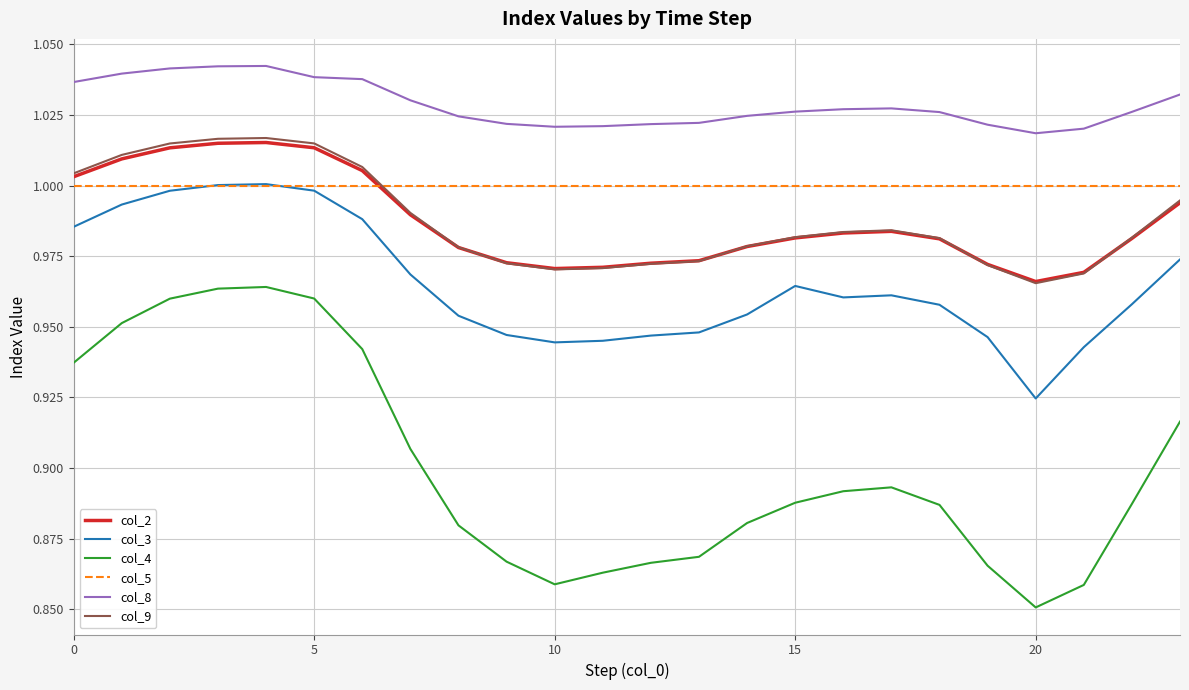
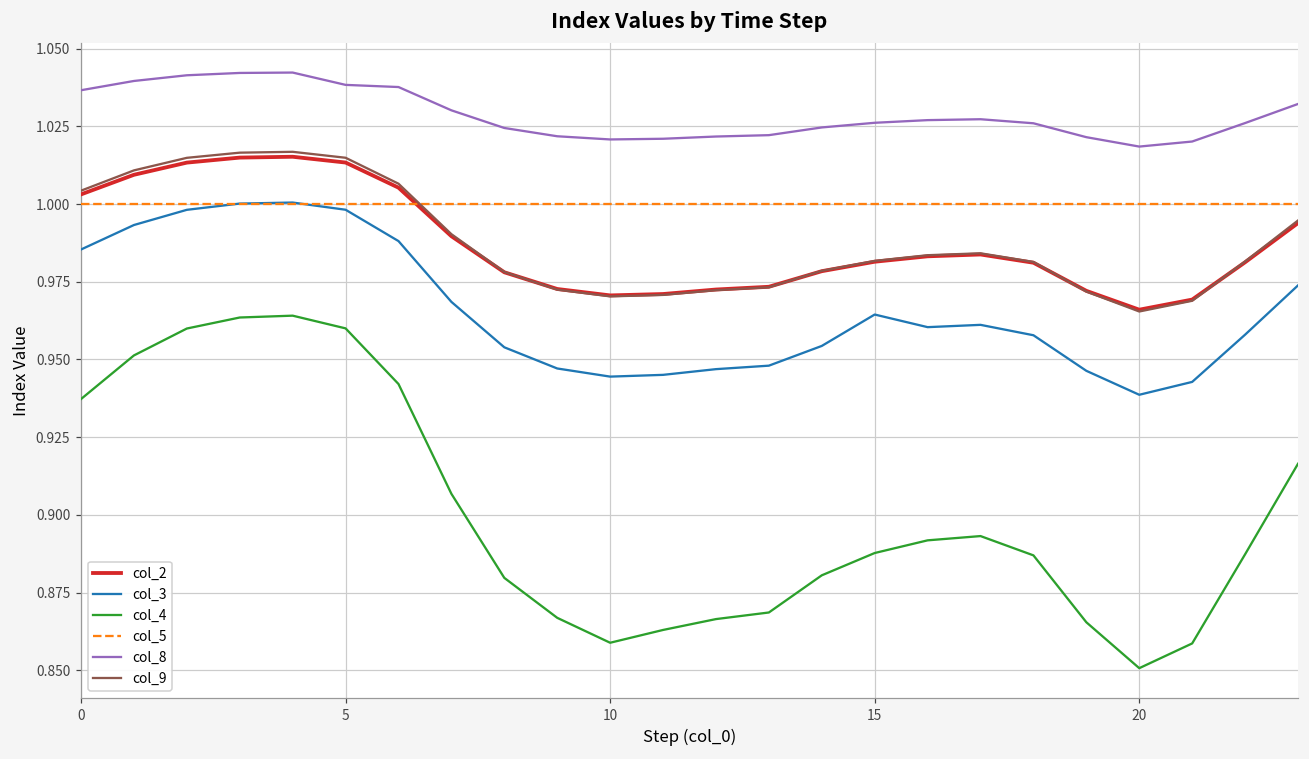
  {
    "col_2": {
      "0": 1.003,
      "5": 1.013
    },
    "col_3": {
      "0": 0.985,
      "5": 0.998,
      "10": 0.944,
      "15": 0.964,
-     "20": 0.925
+     "20": 0.939
    },
    "col_4": {
      "0": 0.937,
      "5": 0.960,
      "10": 0.859,
      "15": 0.888,
      "20": 0.851
    },
    "col_5": {
      "0": 1.000,
      "5": 1.000,
      "10": 1.000,
      "15": 1.000,
      "20": 1.000
    },
    "col_8": {
      "0": 1.037,
      "5": 1.038,
      "10": 1.021,
      "15": 1.026,
      "20": 1.018
    },
    "col_9": {
      "0": 1.004,
      "5": 1.015
    }
  }
